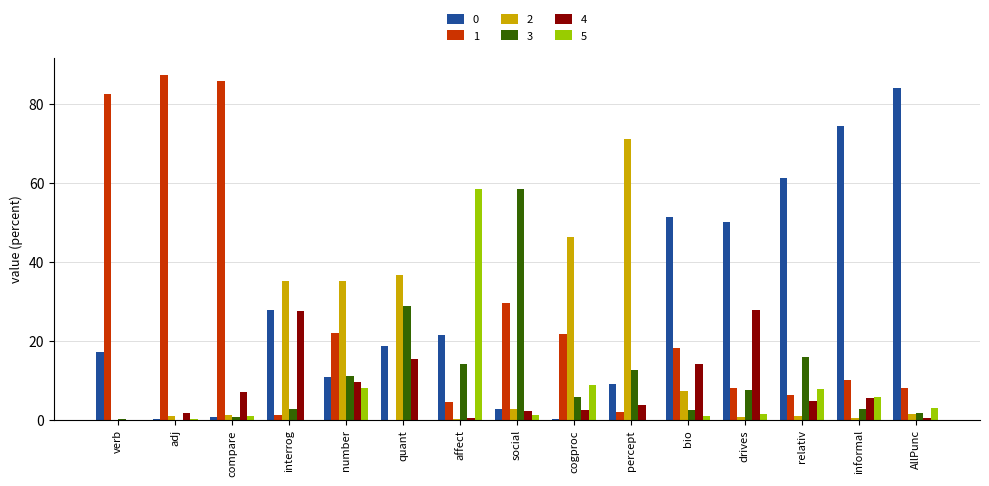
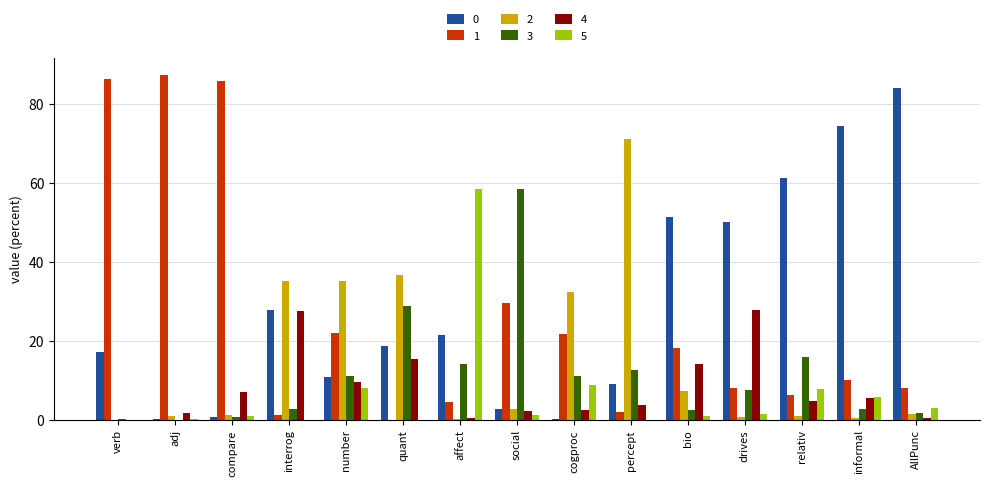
  {
    "0": {
      "verb": 17,
      "compare": 1,
      "interrog": 28,
      "number": 11,
      "quant": 19,
      "affect": 21,
      "social": 3,
      "percept": 9,
      "bio": 51,
      "drives": 50,
      "relativ": 61,
      "informal": 74,
      "AllPunc": 84
    },
    "1": {
-     "verb": 83,
+     "verb": 86,
      "adj": 87,
      "compare": 86,
      "interrog": 1,
      "number": 22,
      "affect": 5,
      "social": 30,
      "cogproc": 22,
      "percept": 2,
      "bio": 18,
      "drives": 8,
      "relativ": 6,
      "informal": 10,
      "AllPunc": 8
    },
    "2": {
      "adj": 1,
      "compare": 1,
      "interrog": 35,
      "number": 35,
      "quant": 37,
      "social": 3,
-     "cogproc": 46,
+     "cogproc": 32,
      "percept": 71,
      "bio": 7,
      "drives": 1,
      "relativ": 1,
      "AllPunc": 1
    },
    "3": {
      "compare": 1,
      "interrog": 3,
      "number": 11,
      "quant": 29,
      "affect": 14,
      "social": 58,
-     "cogproc": 6,
+     "cogproc": 11,
      "percept": 13,
      "bio": 3,
      "drives": 8,
      "relativ": 16,
      "informal": 3,
      "AllPunc": 2
    },
    "4": {
      "adj": 2,
      "compare": 7,
      "interrog": 28,
      "number": 10,
      "quant": 15,
      "social": 2,
      "cogproc": 3,
      "percept": 4,
      "bio": 14,
      "drives": 28,
      "relativ": 5,
      "informal": 6
    },
    "5": {
      "compare": 1,
      "number": 8,
      "quant": 0,
      "affect": 58,
      "social": 1,
      "cogproc": 9,
      "bio": 1,
      "drives": 1,
      "relativ": 8,
      "informal": 6,
      "AllPunc": 3
    }
  }
